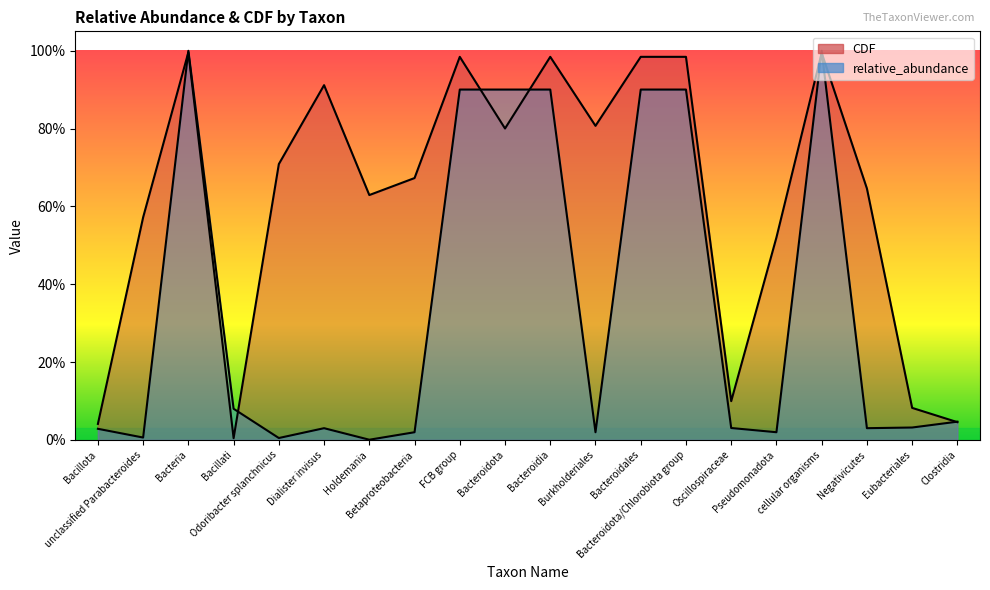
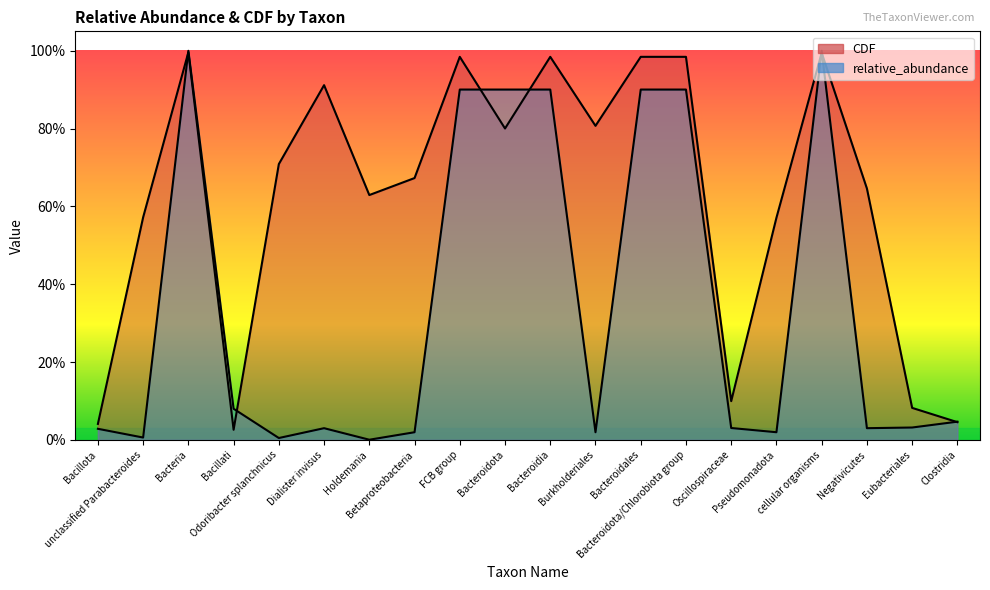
  {
    "CDF": {
      "Bacillota": "4%",
      "unclassified Parabacteroides": "57%",
-     "Bacillati": "0%",
+     "Bacillati": "3%",
      "Odoribacter splanchnicus": "71%",
      "Dialister invisus": "91%",
      "Holdemania": "63%",
      "Betaproteobacteria": "67%",
      "FCB group": "98%",
      "Bacteroidota": "80%",
      "Bacteroidia": "98%",
      "Burkholderiales": "81%",
      "Bacteroidales": "98%",
      "Bacteroidota/Chlorobiota group": "98%",
      "Oscillospiraceae": "10%",
-     "Pseudomonadota": "52%",
+     "Pseudomonadota": "57%",
      "Negativicutes": "65%",
      "Eubacteriales": "8%"
    },
    "relative_abundance": {
      "Bacillota": "3%",
      "unclassified Parabacteroides": "1%",
      "Bacillati": "8%",
      "Odoribacter splanchnicus": "0%",
      "Dialister invisus": "3%",
      "Holdemania": "0%",
      "Betaproteobacteria": "2%",
      "FCB group": "90%",
      "Bacteroidota": "90%",
      "Bacteroidia": "90%",
      "Burkholderiales": "2%",
      "Bacteroidales": "90%",
      "Bacteroidota/Chlorobiota group": "90%",
      "Oscillospiraceae": "3%",
      "Pseudomonadota": "2%",
      "Negativicutes": "3%",
      "Eubacteriales": "3%"
    }
  }
